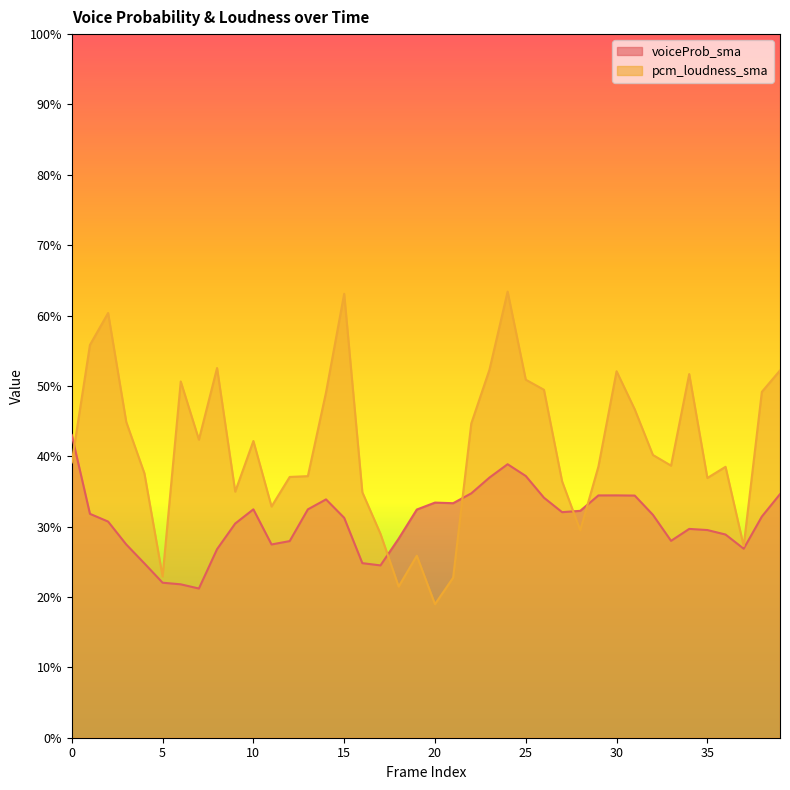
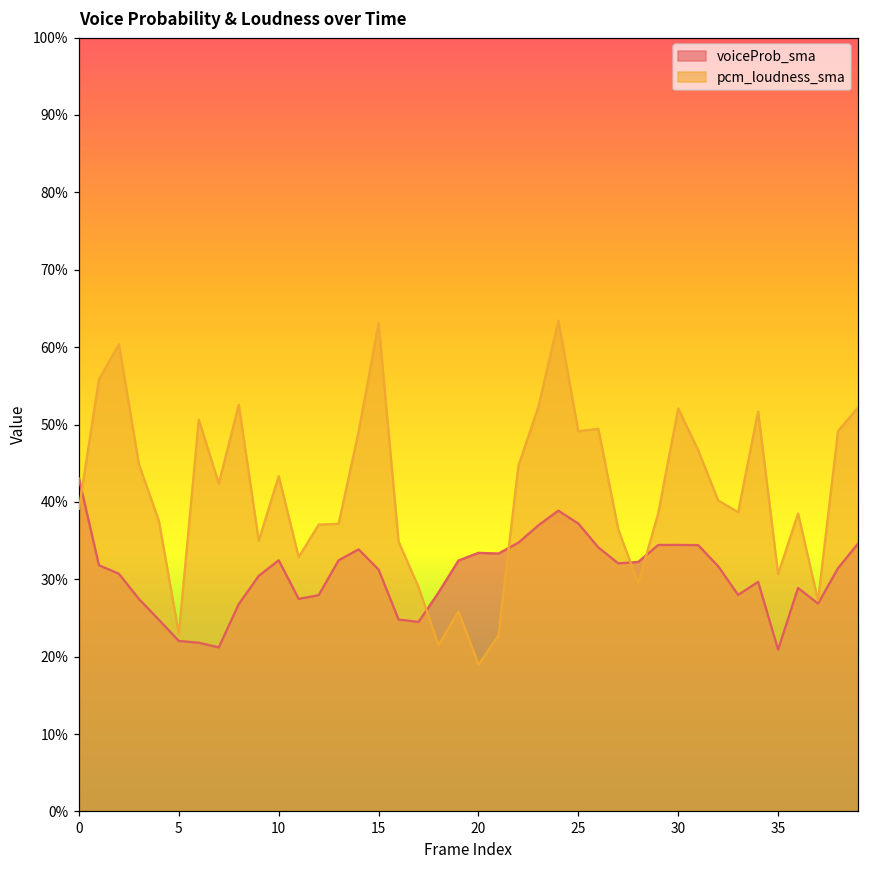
  {
    "voiceProb_sma": {
      "0": "43%",
      "5": "22%",
      "10": "32%",
      "15": "31%",
      "20": "33%",
      "25": "37%",
      "30": "34%",
-     "35": "30%"
+     "35": "21%"
    },
    "pcm_loudness_sma": {
      "0": "39%",
      "5": "23%",
-     "10": "42%",
+     "10": "43%",
      "15": "63%",
      "20": "19%",
-     "25": "51%",
+     "25": "49%",
      "30": "52%",
-     "35": "37%"
+     "35": "31%"
    }
  }
